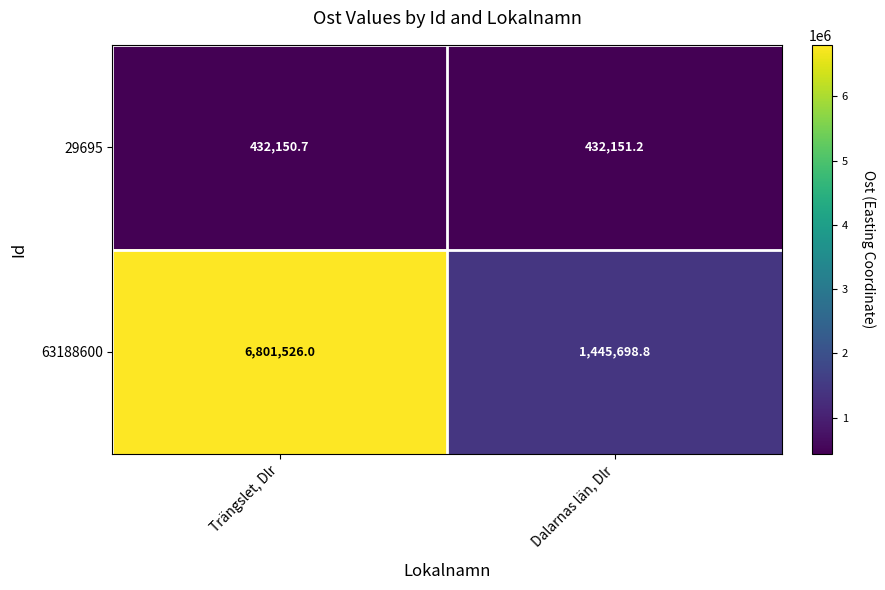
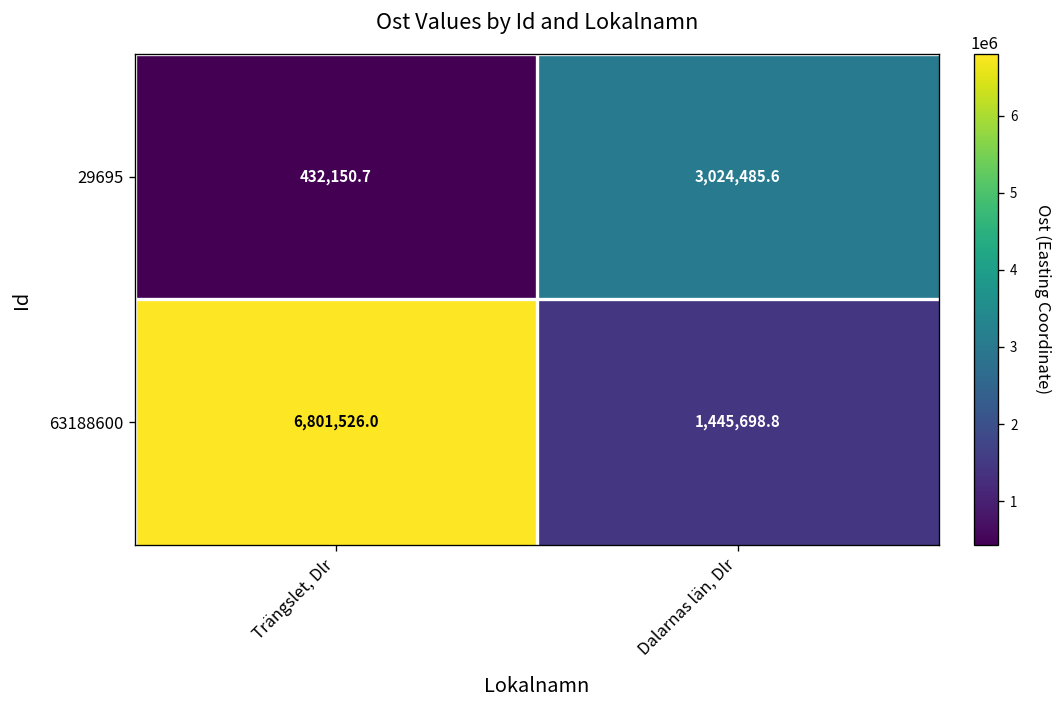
  {
    "29695": {
      "Trängslet, Dlr": "432,150.7",
-     "Dalarnas län, Dlr": "432,151.2"
+     "Dalarnas län, Dlr": "3,024,485.6"
    },
    "63188600": {
      "Trängslet, Dlr": "6,801,526.0",
      "Dalarnas län, Dlr": "1,445,698.8"
    }
  }
